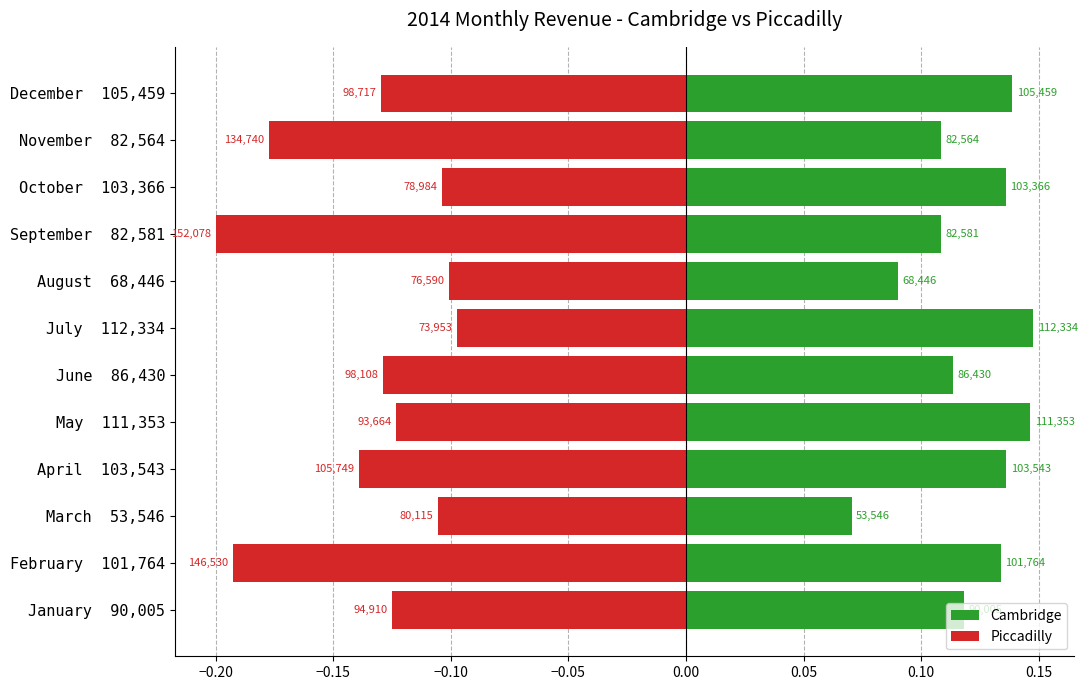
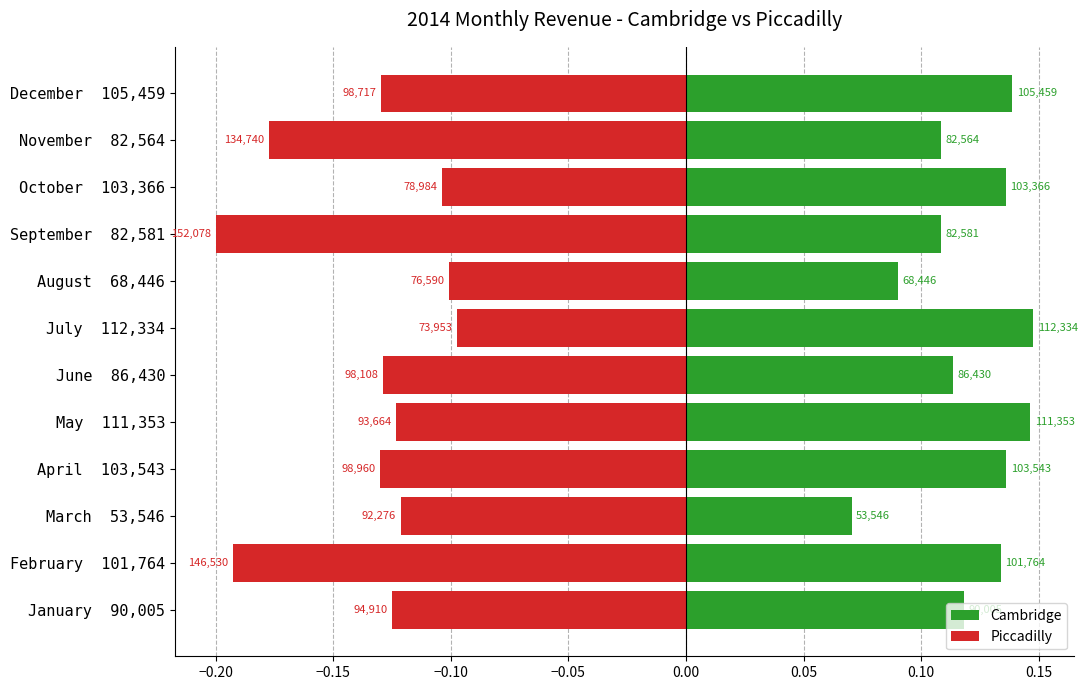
  {
    "Piccadilly": {
-     "April 103,543": "105,749",
-     "March 53,546": "80,115"
+     "April 103,543": "98,960",
+     "March 53,546": "92,276"
    }
  }
